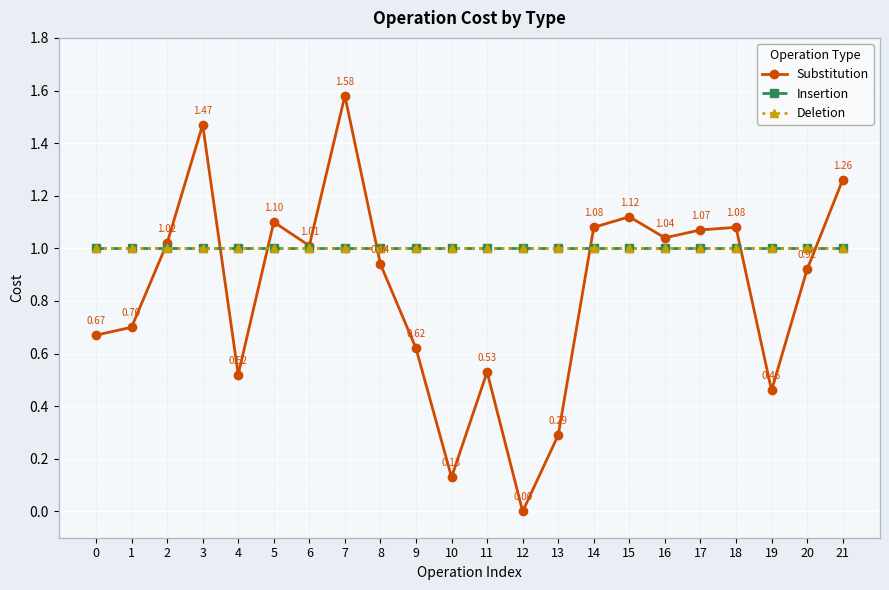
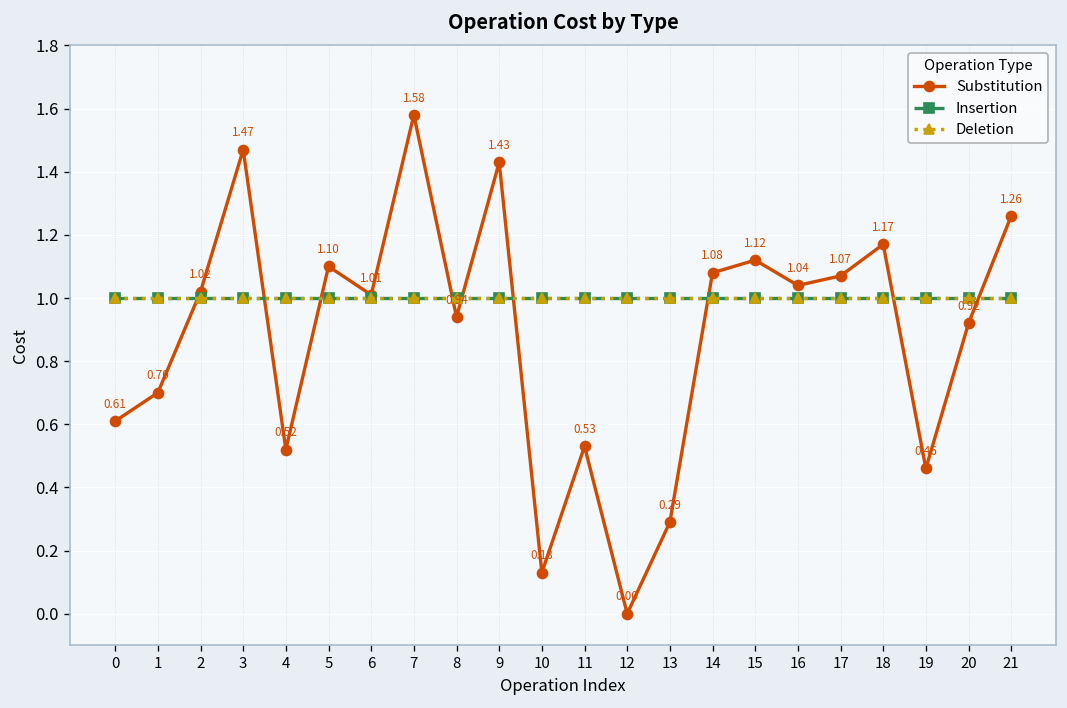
  {
    "Substitution": {
-     "0": 0.67,
+     "0": 0.61,
      "1": 0.70,
      "2": 1.02,
      "3": 1.47,
      "4": 0.52,
      "5": 1.10,
      "6": 1.01,
      "7": 1.58,
-     "9": 0.62,
+     "9": 1.43,
      "10": 0.13,
      "11": 0.53,
      "12": 0.00,
      "13": 0.29,
      "14": 1.08,
      "15": 1.12,
      "16": 1.04,
      "17": 1.07,
-     "18": 1.08,
+     "18": 1.17,
      "19": 0.46,
      "21": 1.26
    },
    "Deletion": {
      "0": 1.00,
      "1": 1.00,
      "2": 1.00,
      "3": 1.00,
      "4": 1.00,
      "5": 1.00,
      "6": 1.00,
      "7": 1.00,
      "9": 1.00,
      "10": 1.00,
      "11": 1.00,
      "12": 1.00,
      "13": 1.00,
      "14": 1.00,
      "15": 1.00,
      "16": 1.00,
      "17": 1.00,
      "18": 1.00,
      "19": 1.00,
      "21": 1.00
    }
  }
